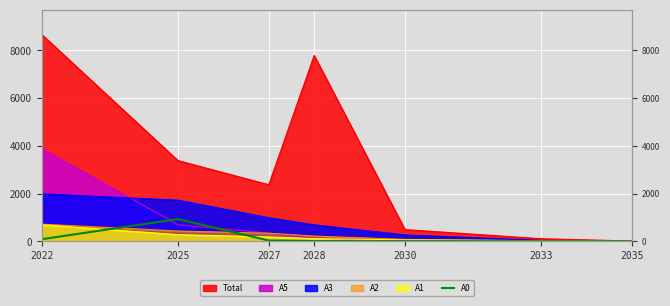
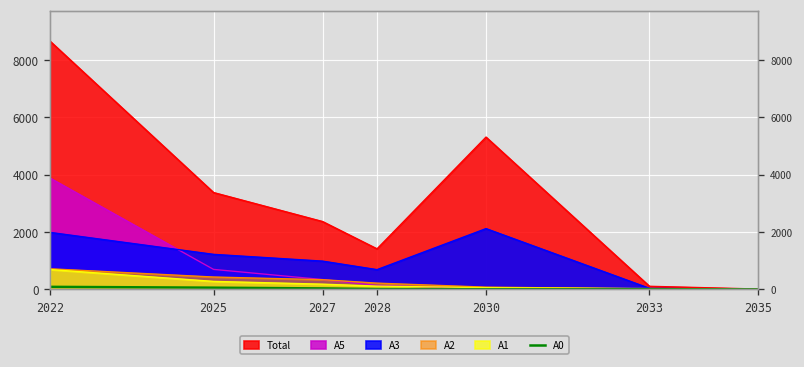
  {
    "Total": {
      "2022": 8700,
      "2025": 3400,
      "2027": 2400,
-     "2028": 7800,
-     "2030": 500
+     "2028": 1400,
+     "2030": 5300
    },
    "A5": {
      "2022": 3900,
      "2025": 700
    },
    "A3": {
      "2022": 2000,
-     "2025": 1700,
+     "2025": 1200,
      "2027": 1000,
      "2028": 700,
-     "2030": 300
+     "2030": 2100
    },
    "A2": {
      "2025": 400
    },
    "A1": {
      "2025": 300,
      "2027": 200
    },
    "A0": {
      "2022": 100,
-     "2025": 900,
+     "2025": 100,
      "2027": 0
    }
  }
